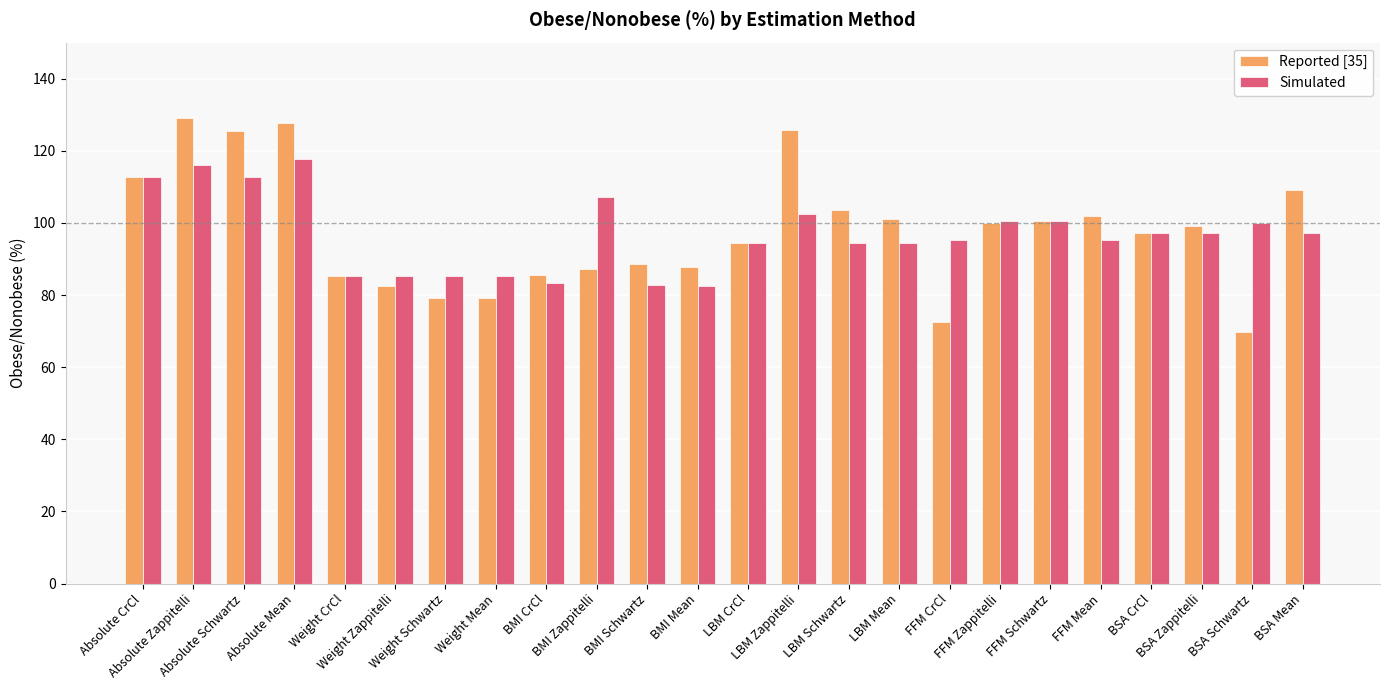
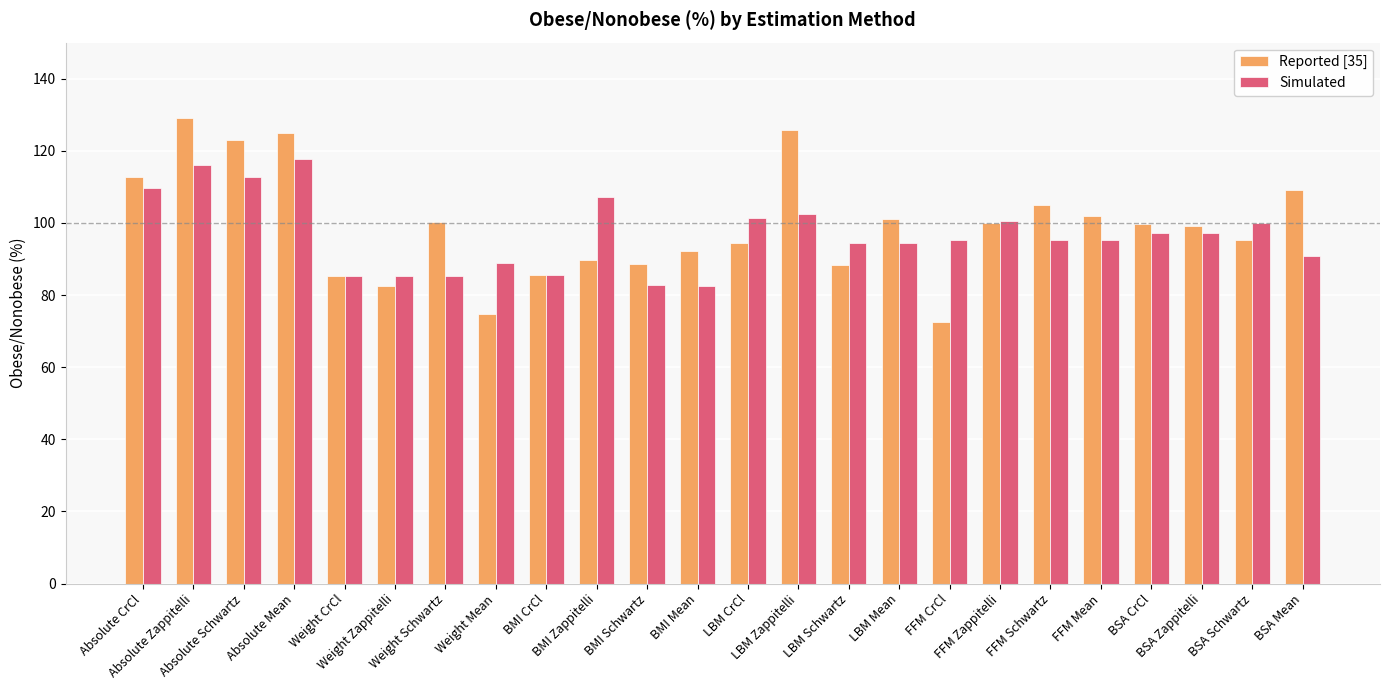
  {
    "Reported [35]": {
      "Absolute CrCl": 113,
      "Absolute Zappitelli": 129,
-     "Absolute Schwartz": 125,
-     "Absolute Mean": 128,
+     "Absolute Schwartz": 123,
+     "Absolute Mean": 125,
      "Weight CrCl": 85,
      "Weight Zappitelli": 82,
-     "Weight Schwartz": 79,
-     "Weight Mean": 79,
+     "Weight Schwartz": 100,
+     "Weight Mean": 75,
      "BMI CrCl": 86,
-     "BMI Zappitelli": 87,
+     "BMI Zappitelli": 90,
      "BMI Schwartz": 89,
-     "BMI Mean": 88,
+     "BMI Mean": 92,
      "LBM CrCl": 94,
      "LBM Zappitelli": 126,
-     "LBM Schwartz": 104,
+     "LBM Schwartz": 88,
      "LBM Mean": 101,
      "FFM CrCl": 72,
      "FFM Zappitelli": 100,
-     "FFM Schwartz": 101,
+     "FFM Schwartz": 105,
      "FFM Mean": 102,
-     "BSA CrCl": 97,
+     "BSA CrCl": 100,
      "BSA Zappitelli": 99,
-     "BSA Schwartz": 70,
+     "BSA Schwartz": 95,
      "BSA Mean": 109
    },
    "Simulated": {
-     "Absolute CrCl": 113,
+     "Absolute CrCl": 110,
      "Absolute Zappitelli": 116,
      "Absolute Schwartz": 113,
      "Absolute Mean": 118,
      "Weight CrCl": 85,
      "Weight Zappitelli": 85,
      "Weight Schwartz": 85,
-     "Weight Mean": 85,
-     "BMI CrCl": 83,
+     "Weight Mean": 89,
+     "BMI CrCl": 86,
      "BMI Zappitelli": 107,
      "BMI Schwartz": 83,
      "BMI Mean": 82,
-     "LBM CrCl": 94,
+     "LBM CrCl": 102,
      "LBM Zappitelli": 102,
      "LBM Schwartz": 94,
      "LBM Mean": 94,
      "FFM CrCl": 95,
      "FFM Zappitelli": 100,
-     "FFM Schwartz": 101,
+     "FFM Schwartz": 95,
      "FFM Mean": 95,
      "BSA CrCl": 97,
      "BSA Zappitelli": 97,
      "BSA Schwartz": 100,
-     "BSA Mean": 97
+     "BSA Mean": 91
    }
  }
